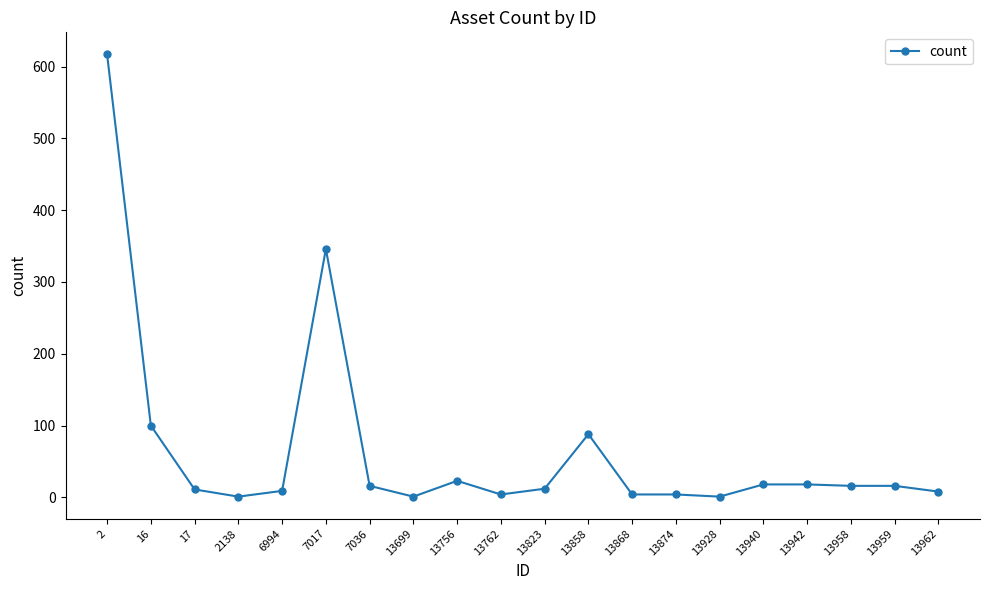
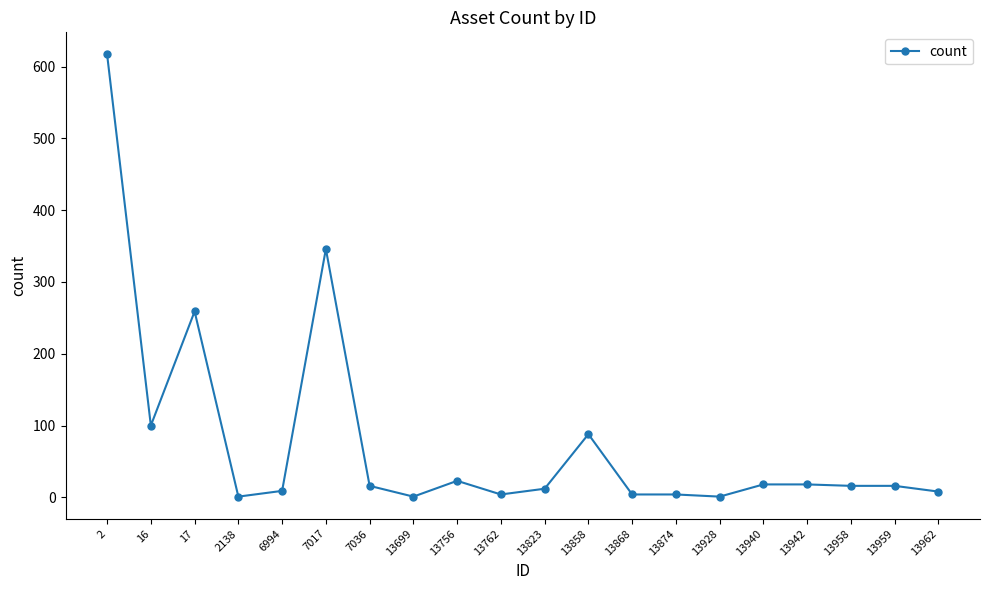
  {
    "2": 620,
    "16": 100,
-   "17": 10,
+   "17": 260,
    "2138": 0,
    "6994": 10,
    "7017": 350,
    "7036": 20,
    "13699": 0,
    "13756": 20,
    "13762": 0,
    "13823": 10,
    "13858": 90,
    "13868": 0,
    "13874": 0,
    "13928": 0,
    "13940": 20,
    "13942": 20,
    "13958": 20,
    "13959": 20,
    "13962": 10
  }
